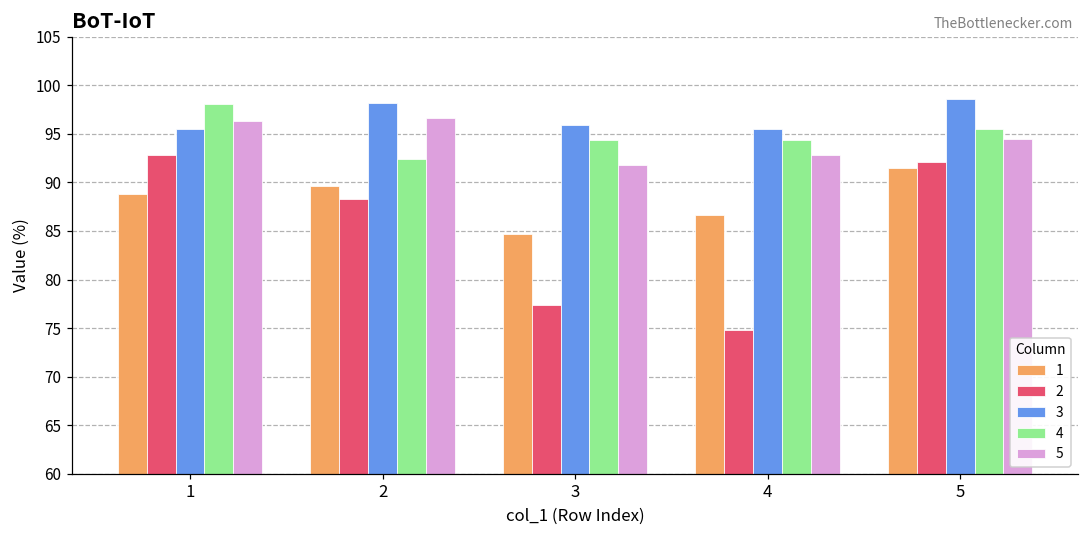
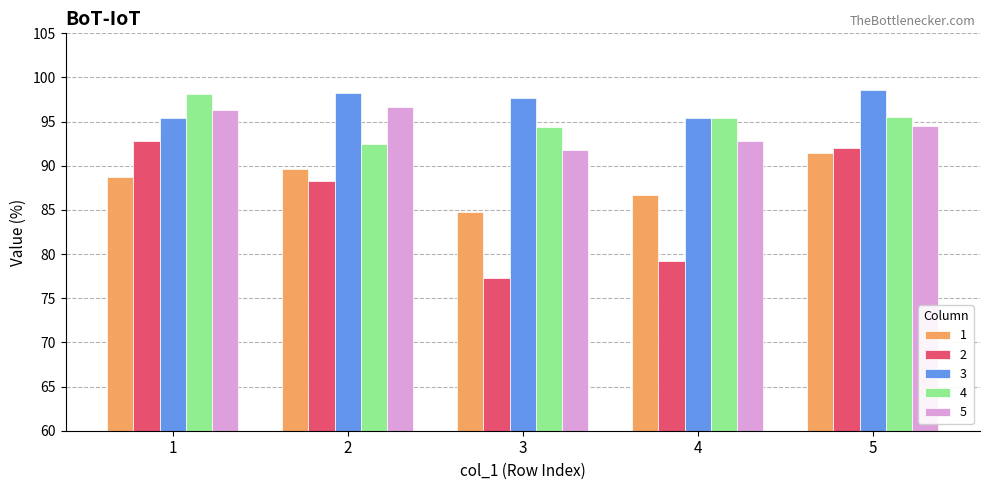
  {
    "1": {
      "1": 89,
      "2": 90,
      "3": 85,
      "4": 87,
      "5": 91
    },
    "2": {
      "1": 93,
      "2": 88,
      "3": 77,
-     "4": 75,
+     "4": 79,
      "5": 92
    },
    "3": {
      "1": 95,
      "2": 98,
-     "3": 96,
+     "3": 98,
      "4": 95,
      "5": 99
    },
    "4": {
      "1": 98,
      "2": 92,
      "3": 94,
-     "4": 94,
+     "4": 95,
      "5": 96
    },
    "5": {
      "1": 96,
      "2": 97,
      "3": 92,
      "4": 93,
      "5": 95
    }
  }
